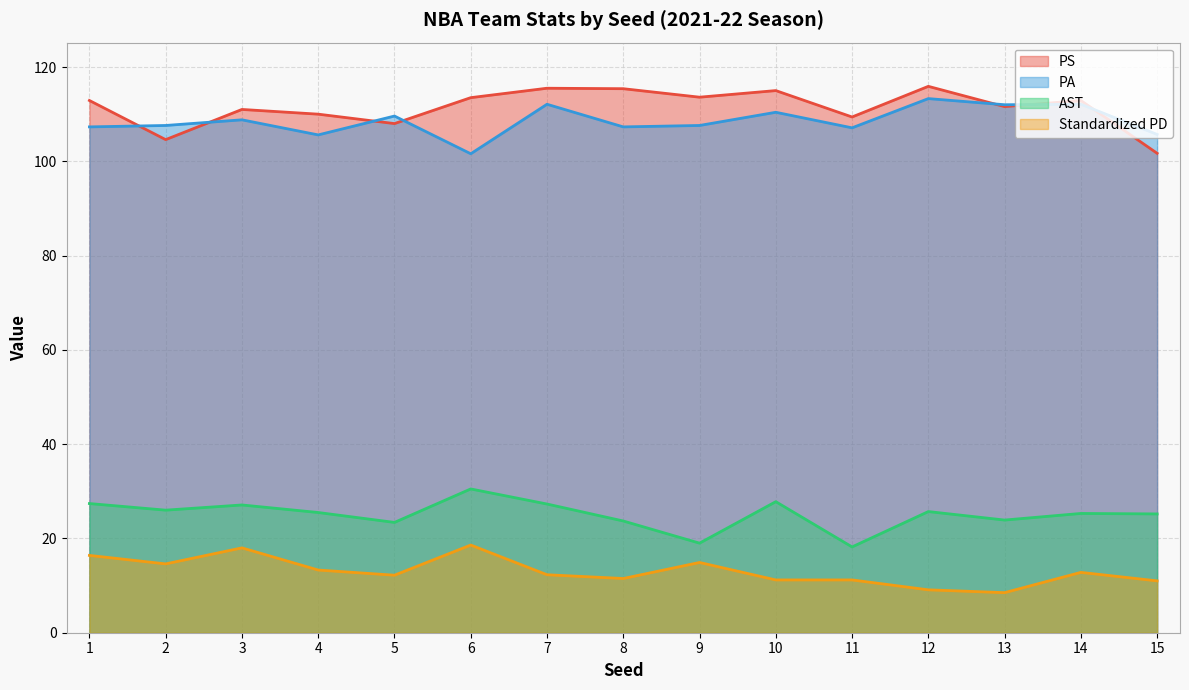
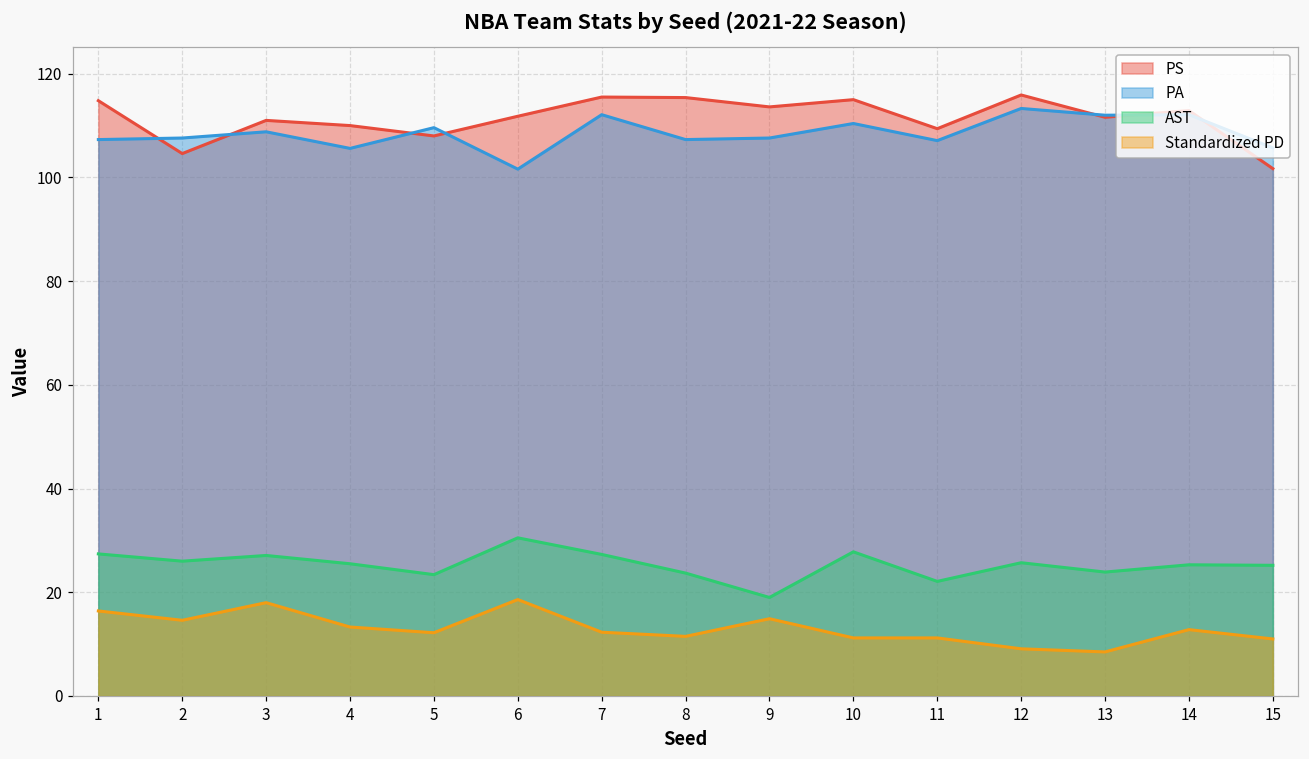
  {
    "PS": {
-     "1": 113,
+     "1": 115,
      "2": 105,
      "3": 111,
      "4": 110,
      "5": 108,
-     "6": 114,
+     "6": 112,
      "7": 116,
      "8": 115,
      "9": 114,
      "10": 115,
      "11": 109,
      "12": 116,
      "15": 102
    },
    "PA": {
      "1": 107,
      "2": 108,
      "3": 109,
      "4": 106,
      "5": 110,
      "6": 102,
      "7": 112,
      "8": 107,
      "9": 108,
      "10": 110,
      "11": 107,
      "12": 113
    },
    "AST": {
      "1": 27,
      "2": 26,
      "3": 27,
      "4": 26,
      "5": 23,
      "6": 31,
      "7": 27,
      "8": 24,
      "9": 19,
      "10": 28,
-     "11": 18,
+     "11": 22,
      "12": 26,
      "13": 24,
      "14": 25,
      "15": 25
    },
    "Standardized PD": {
      "1": 16,
      "2": 15,
      "3": 18,
      "4": 13,
      "5": 12,
      "6": 19,
      "7": 12,
      "8": 12,
      "9": 15,
      "10": 11,
      "11": 11,
      "12": 9,
      "13": 9,
      "14": 13,
      "15": 11
    }
  }
